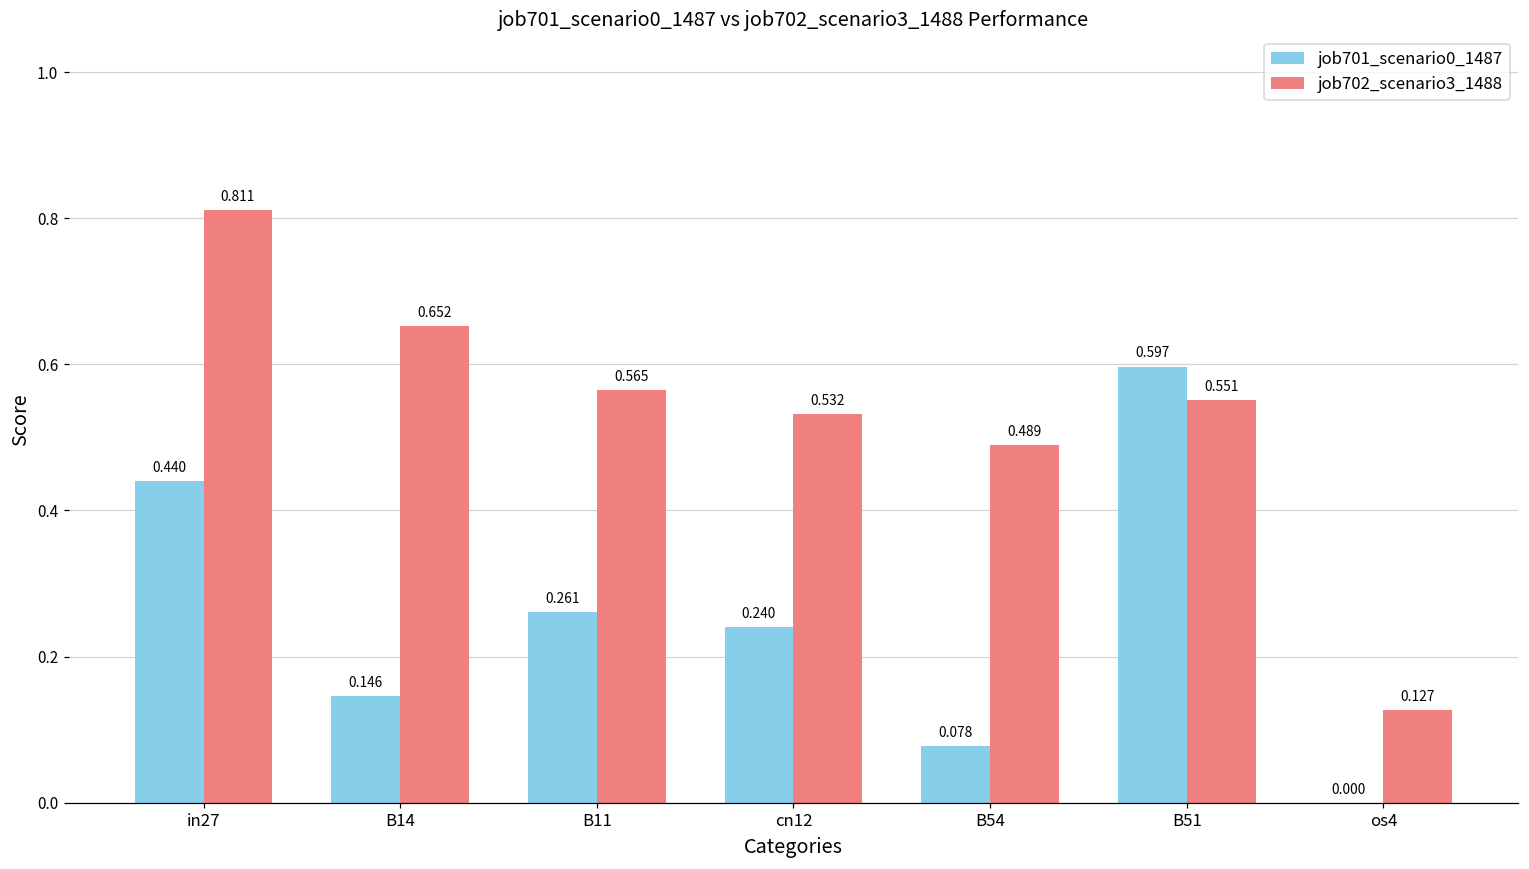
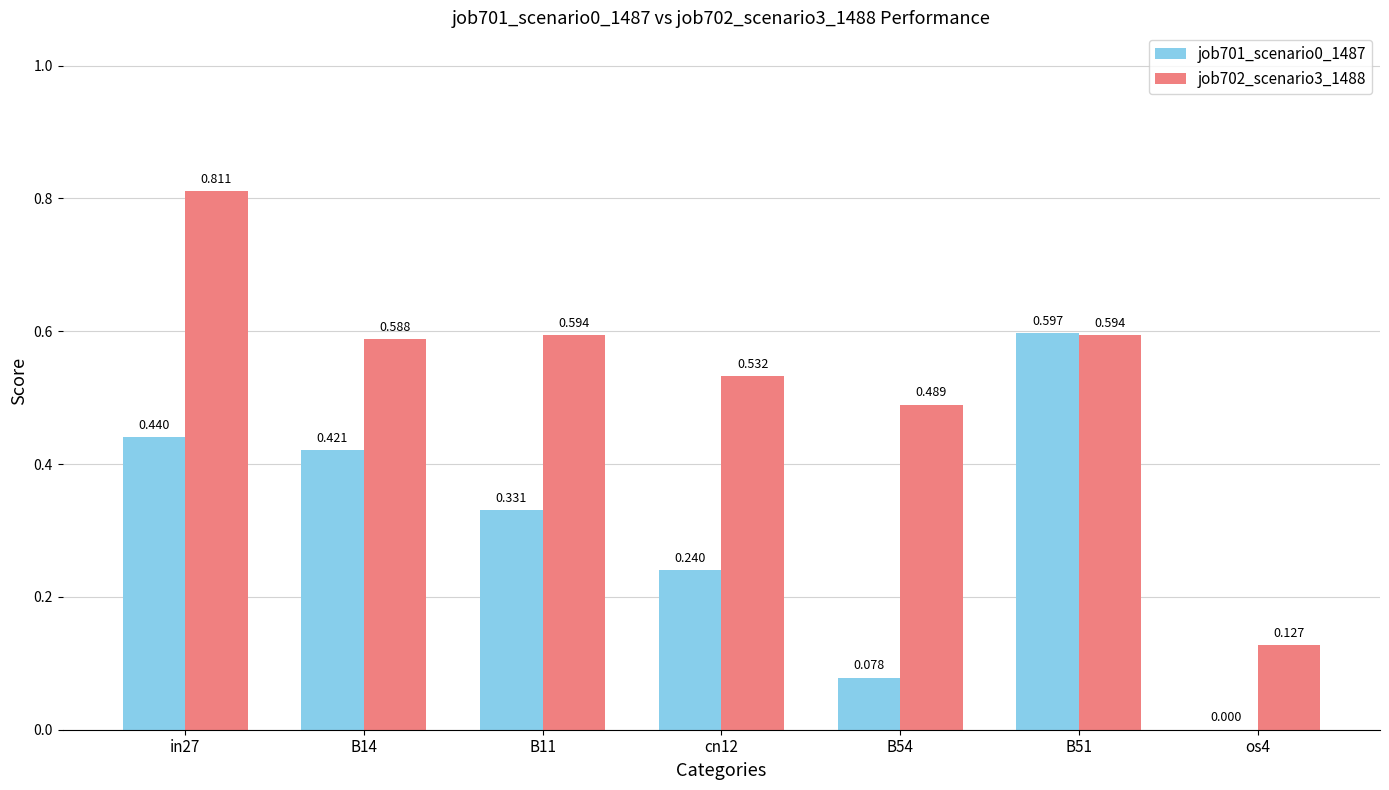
  {
    "job701_scenario0_1487": {
      "in27": 0.440,
-     "B14": 0.146,
-     "B11": 0.261,
+     "B14": 0.421,
+     "B11": 0.331,
      "cn12": 0.240,
      "B54": 0.078,
      "B51": 0.597,
      "os4": 0.000
    },
    "job702_scenario3_1488": {
      "in27": 0.811,
-     "B14": 0.652,
-     "B11": 0.565,
+     "B14": 0.588,
+     "B11": 0.594,
      "cn12": 0.532,
      "B54": 0.489,
-     "B51": 0.551,
+     "B51": 0.594,
      "os4": 0.127
    }
  }
